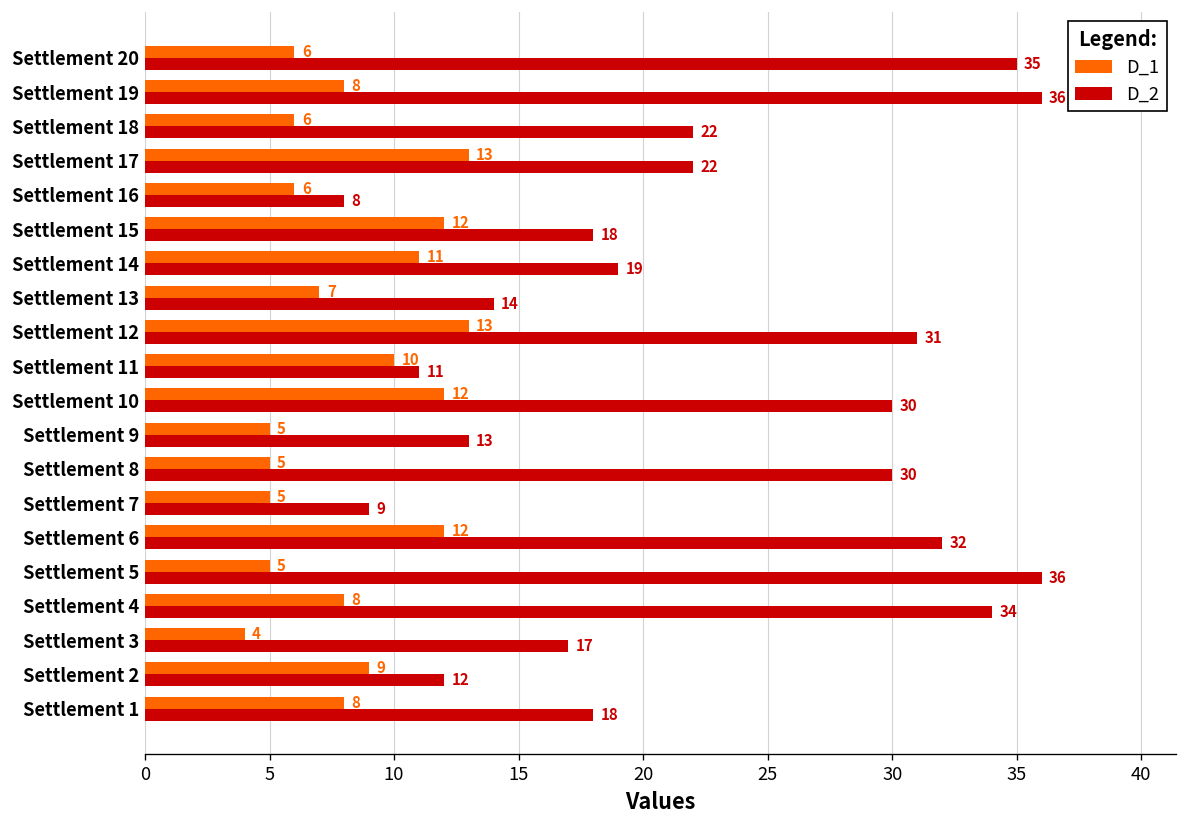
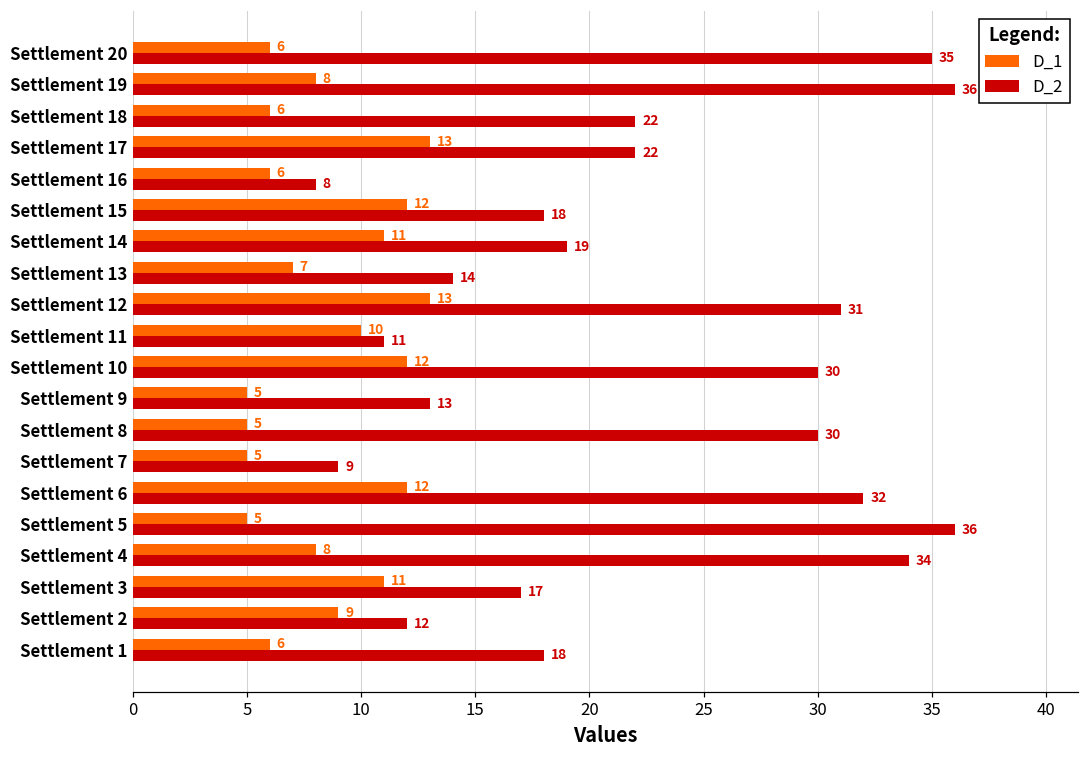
  {
    "D_1": {
      "Settlement 20": 6,
      "Settlement 19": 8,
      "Settlement 18": 6,
      "Settlement 17": 13,
      "Settlement 16": 6,
      "Settlement 15": 12,
      "Settlement 14": 11,
      "Settlement 13": 7,
      "Settlement 12": 13,
      "Settlement 11": 10,
      "Settlement 10": 12,
      "Settlement 9": 5,
      "Settlement 8": 5,
      "Settlement 7": 5,
      "Settlement 6": 12,
      "Settlement 5": 5,
      "Settlement 4": 8,
-     "Settlement 3": 4,
+     "Settlement 3": 11,
      "Settlement 2": 9,
-     "Settlement 1": 8
+     "Settlement 1": 6
    },
    "D_2": {
      "Settlement 20": 35,
      "Settlement 19": 36,
      "Settlement 18": 22,
      "Settlement 17": 22,
      "Settlement 16": 8,
      "Settlement 15": 18,
      "Settlement 14": 19,
      "Settlement 13": 14,
      "Settlement 12": 31,
      "Settlement 11": 11,
      "Settlement 10": 30,
      "Settlement 9": 13,
      "Settlement 8": 30,
      "Settlement 7": 9,
      "Settlement 6": 32,
      "Settlement 5": 36,
      "Settlement 4": 34,
      "Settlement 3": 17,
      "Settlement 2": 12,
      "Settlement 1": 18
    }
  }
